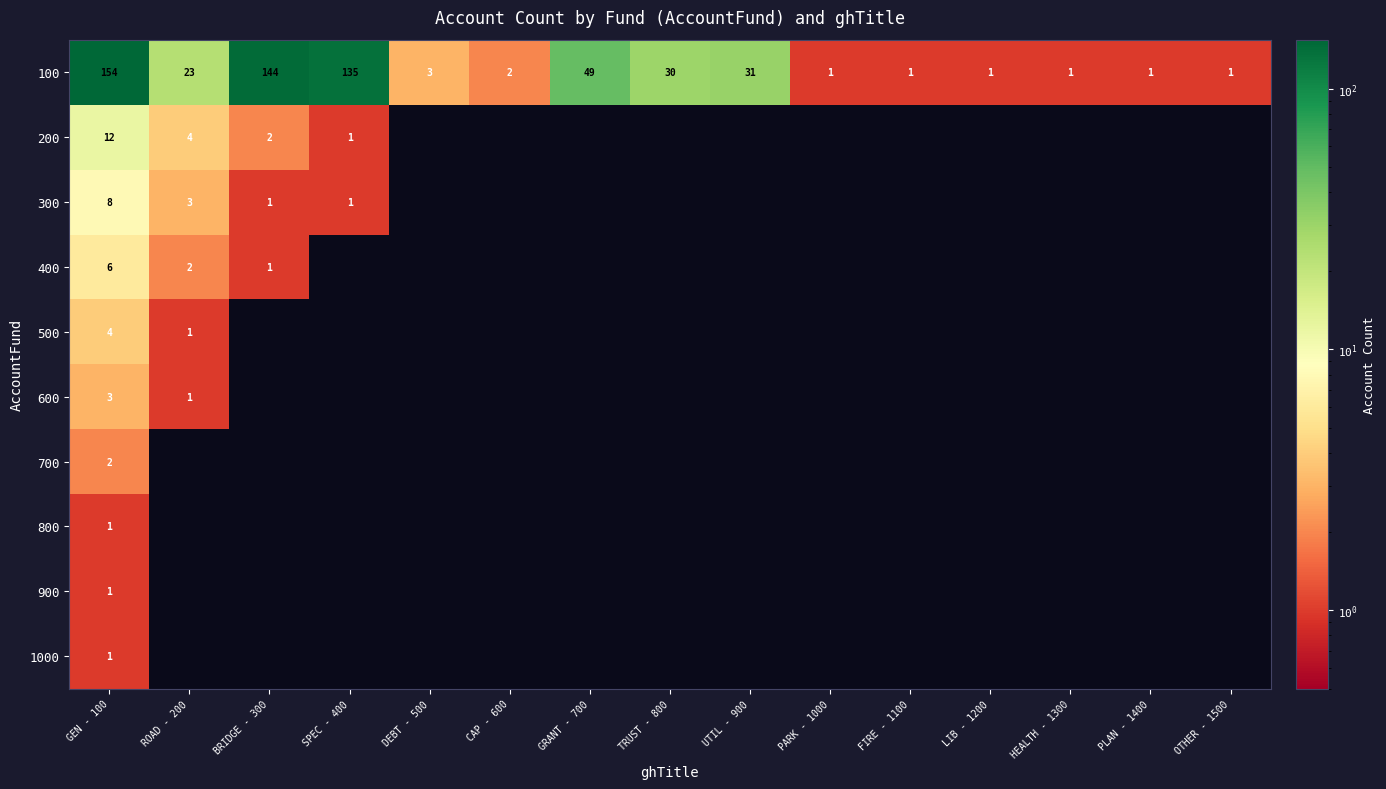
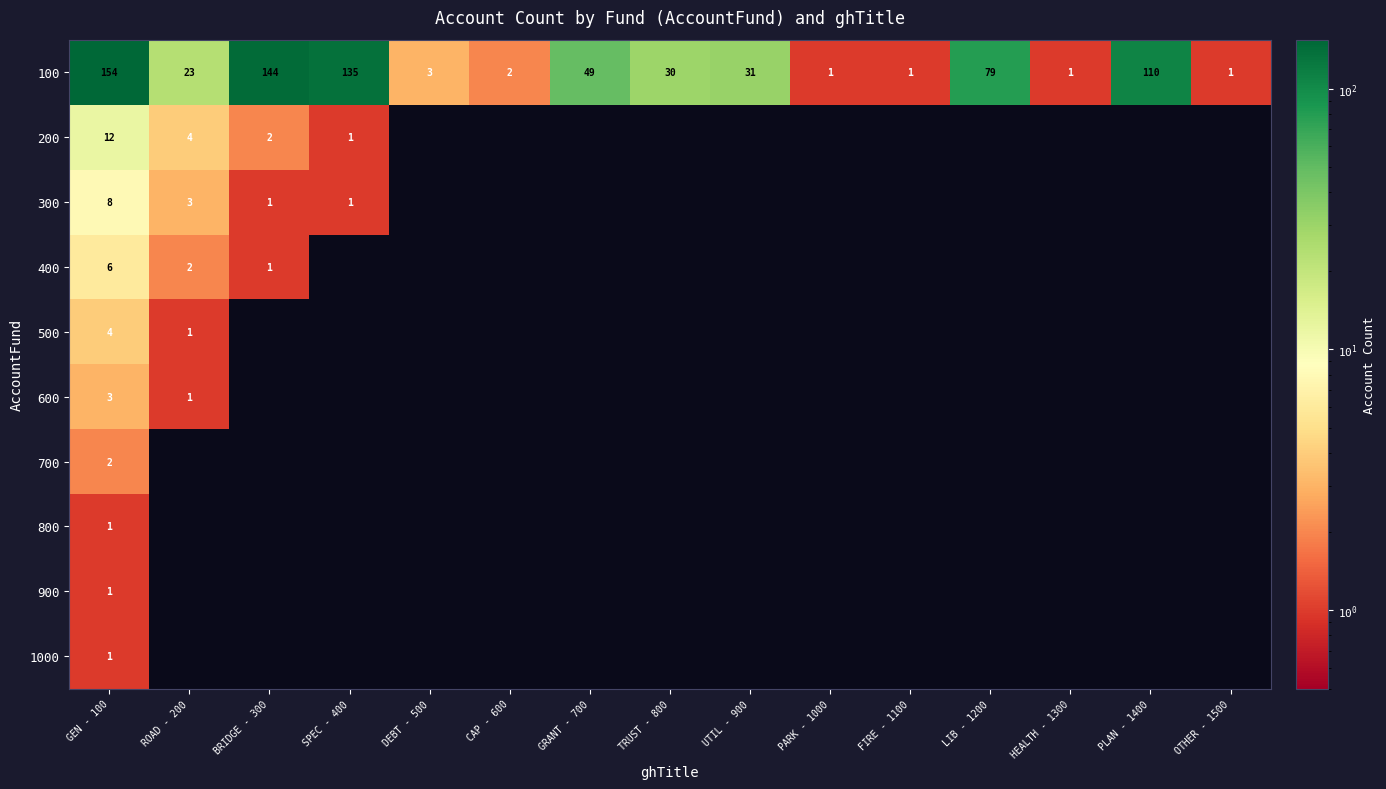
  {
    "100": {
      "GEN - 100": 154,
      "ROAD - 200": 23,
      "BRIDGE - 300": 144,
      "SPEC - 400": 135,
      "DEBT - 500": 3,
      "CAP - 600": 2,
      "GRANT - 700": 49,
      "TRUST - 800": 30,
      "UTIL - 900": 31,
      "PARK - 1000": 1,
      "FIRE - 1100": 1,
-     "LIB - 1200": 1,
+     "LIB - 1200": 79,
      "HEALTH - 1300": 1,
-     "PLAN - 1400": 1,
+     "PLAN - 1400": 110,
      "OTHER - 1500": 1
    },
    "200": {
      "GEN - 100": 12,
      "ROAD - 200": 4,
      "BRIDGE - 300": 2,
      "SPEC - 400": 1
    },
    "300": {
      "GEN - 100": 8,
      "ROAD - 200": 3,
      "BRIDGE - 300": 1,
      "SPEC - 400": 1
    },
    "400": {
      "GEN - 100": 6,
      "ROAD - 200": 2,
      "BRIDGE - 300": 1
    },
    "500": {
      "GEN - 100": 4,
      "ROAD - 200": 1
    },
    "600": {
      "GEN - 100": 3,
      "ROAD - 200": 1
    },
    "700": {
      "GEN - 100": 2
    },
    "800": {
      "GEN - 100": 1
    },
    "900": {
      "GEN - 100": 1
    },
    "1000": {
      "GEN - 100": 1
    }
  }
